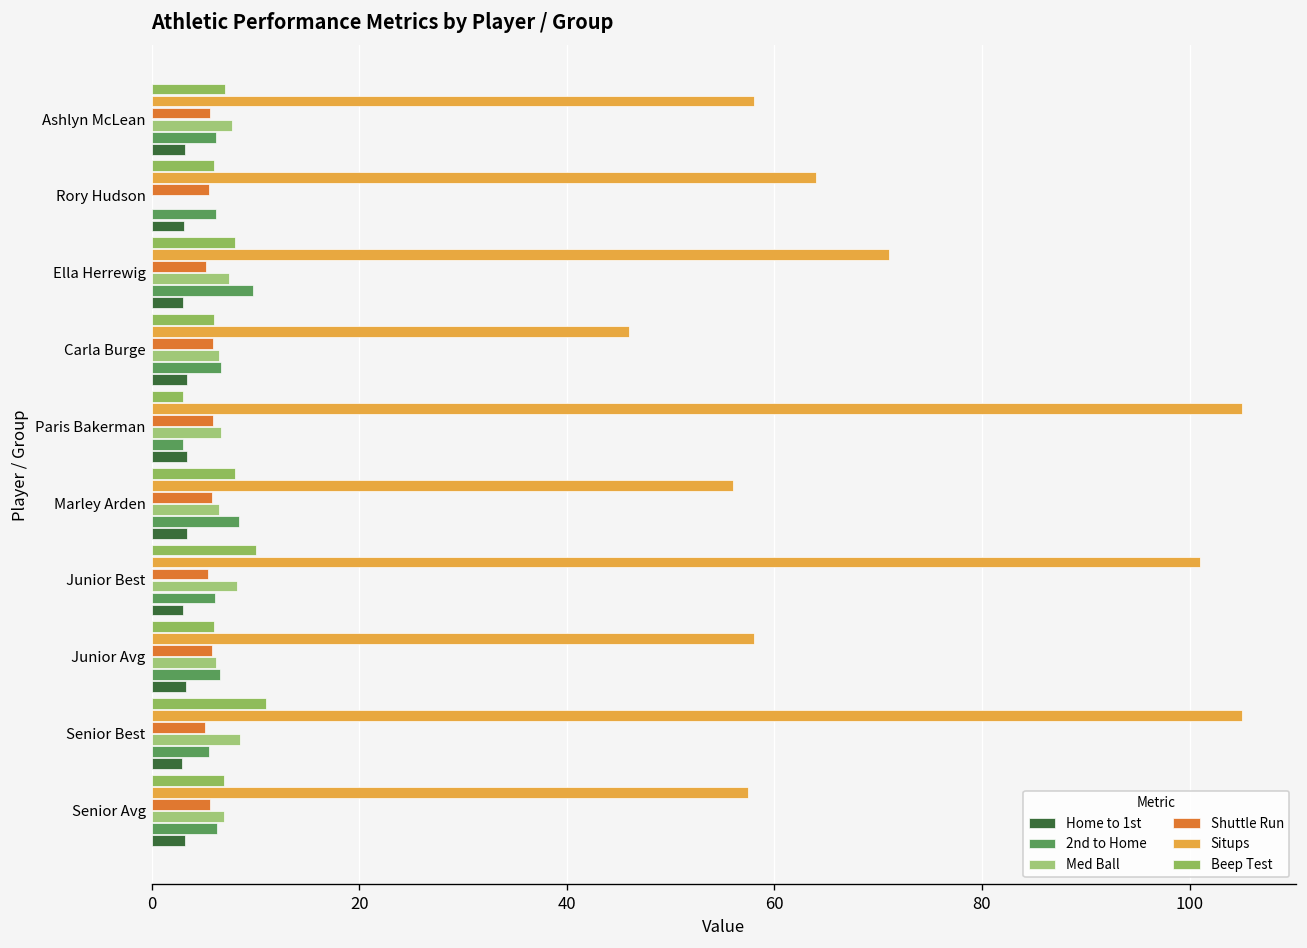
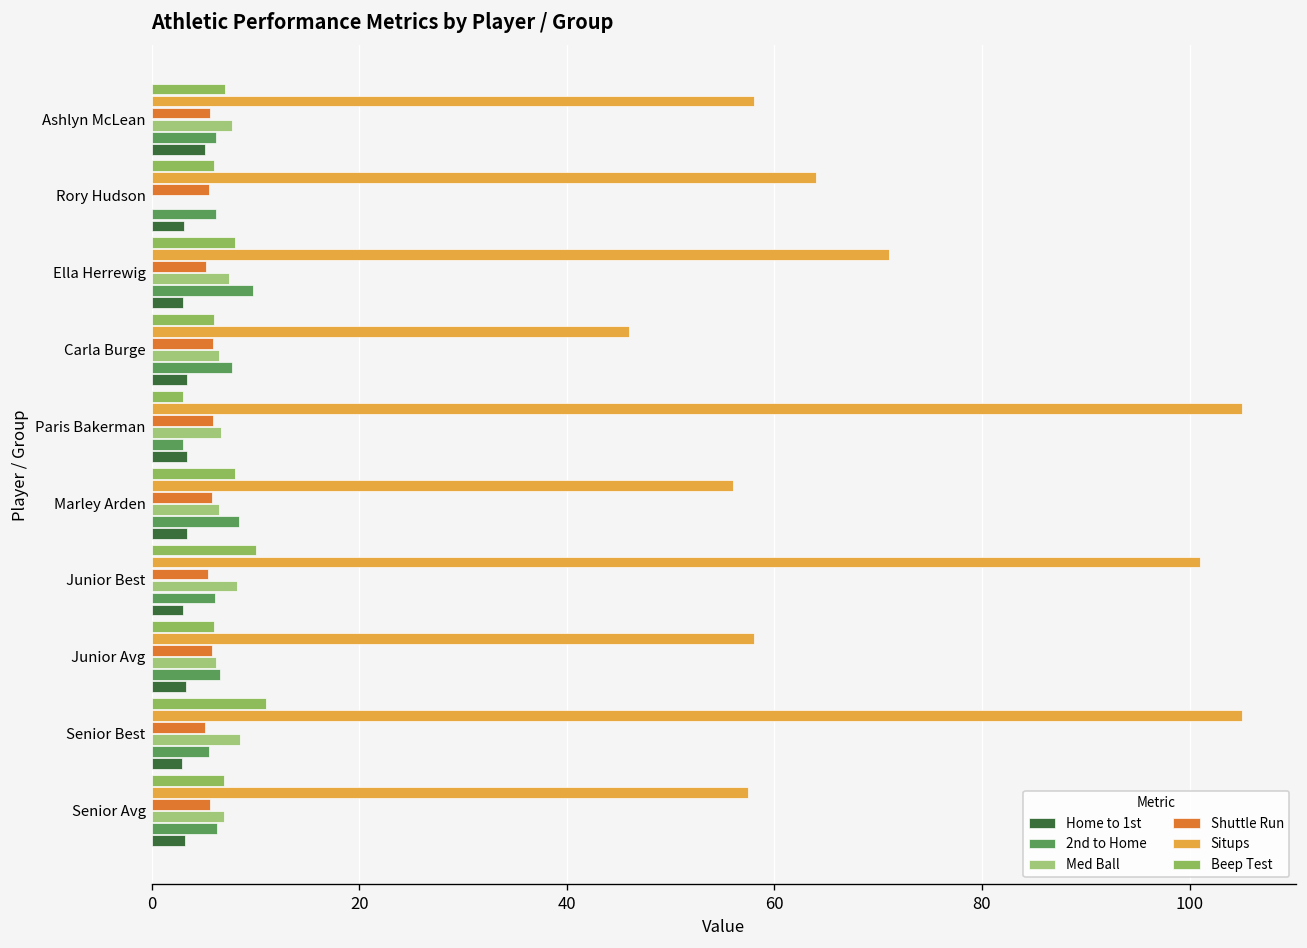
  {
    "Home to 1st": {
-     "Ashlyn McLean": 3,
+     "Ashlyn McLean": 5,
      "Rory Hudson": 3,
      "Ella Herrewig": 3,
      "Carla Burge": 3,
      "Paris Bakerman": 3,
      "Marley Arden": 3,
      "Junior Best": 3,
      "Junior Avg": 3,
      "Senior Best": 3,
      "Senior Avg": 3
    },
    "2nd to Home": {
      "Ashlyn McLean": 6,
      "Rory Hudson": 6,
      "Ella Herrewig": 10,
-     "Carla Burge": 7,
+     "Carla Burge": 8,
      "Paris Bakerman": 3,
      "Marley Arden": 8,
      "Junior Best": 6,
      "Junior Avg": 7,
      "Senior Best": 5,
      "Senior Avg": 6
    }
  }
